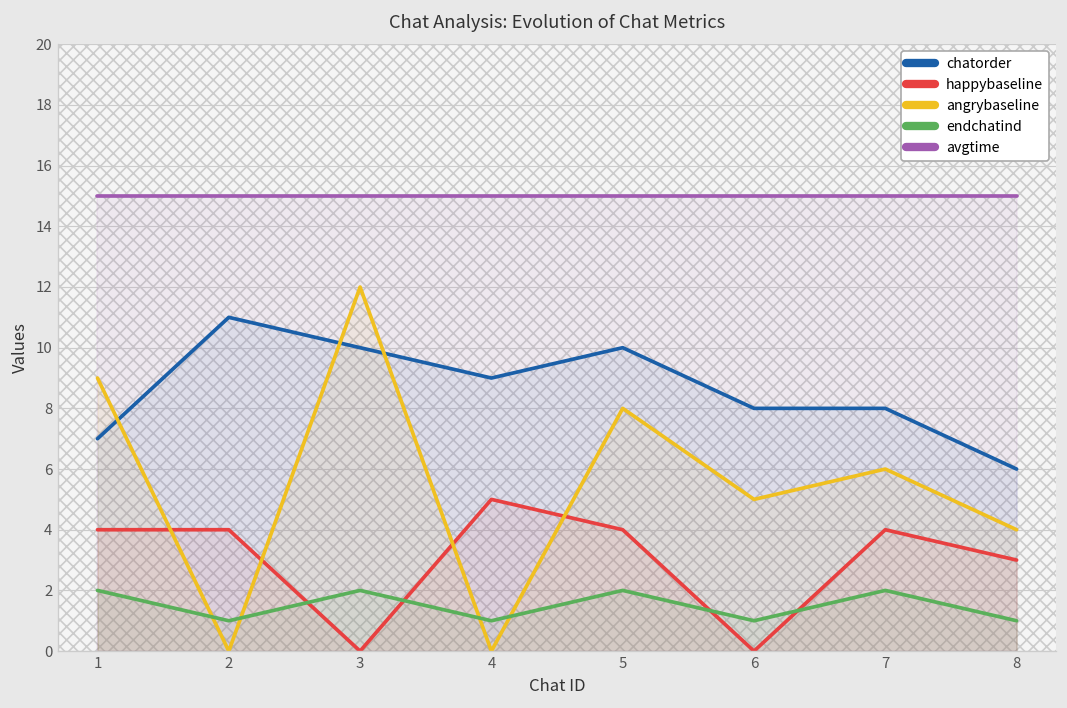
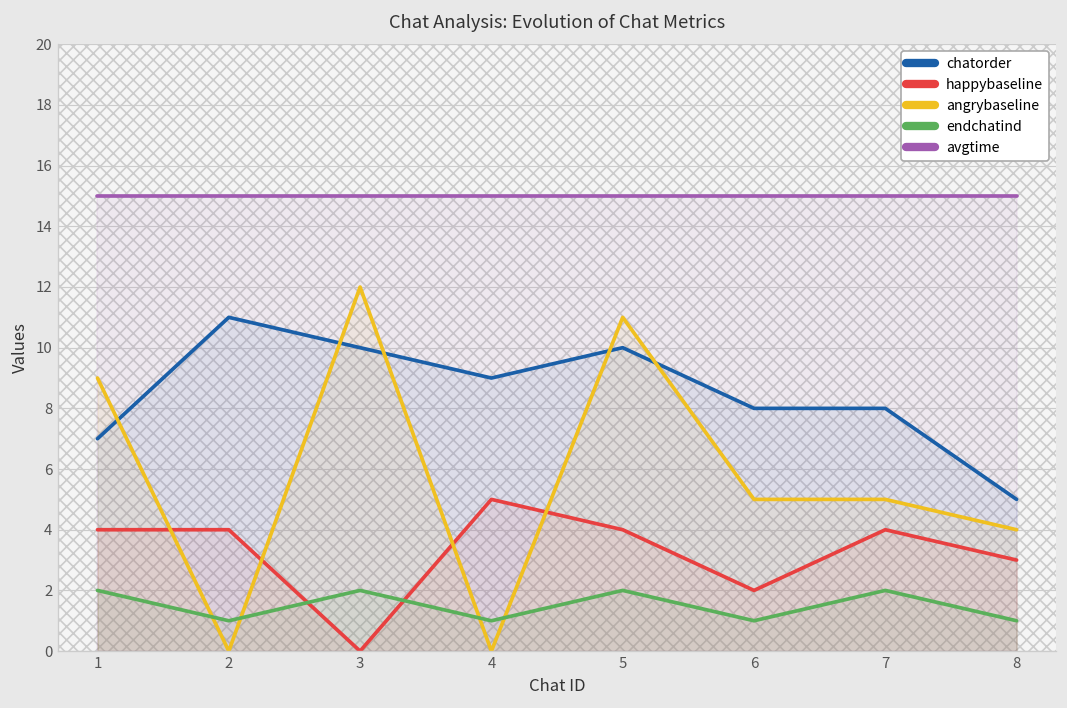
  {
    "chatorder": {
      "1": 7,
      "2": 11,
      "3": 10,
      "4": 9,
      "5": 10,
      "6": 8,
      "7": 8,
-     "8": 6
+     "8": 5
    },
    "happybaseline": {
      "1": 4,
      "2": 4,
      "3": 0,
      "4": 5,
      "5": 4,
-     "6": 0,
+     "6": 2,
      "7": 4,
      "8": 3
    },
    "angrybaseline": {
      "1": 9,
      "2": 0,
      "3": 12,
      "4": 0,
-     "5": 8,
+     "5": 11,
      "6": 5,
-     "7": 6,
+     "7": 5,
      "8": 4
    },
    "endchatind": {
      "1": 2,
      "2": 1,
      "3": 2,
      "4": 1,
      "5": 2,
      "6": 1,
      "7": 2,
      "8": 1
    },
    "avgtime": {
      "1": 15,
      "2": 15,
      "3": 15,
      "4": 15,
      "5": 15,
      "6": 15,
      "7": 15,
      "8": 15
    }
  }
